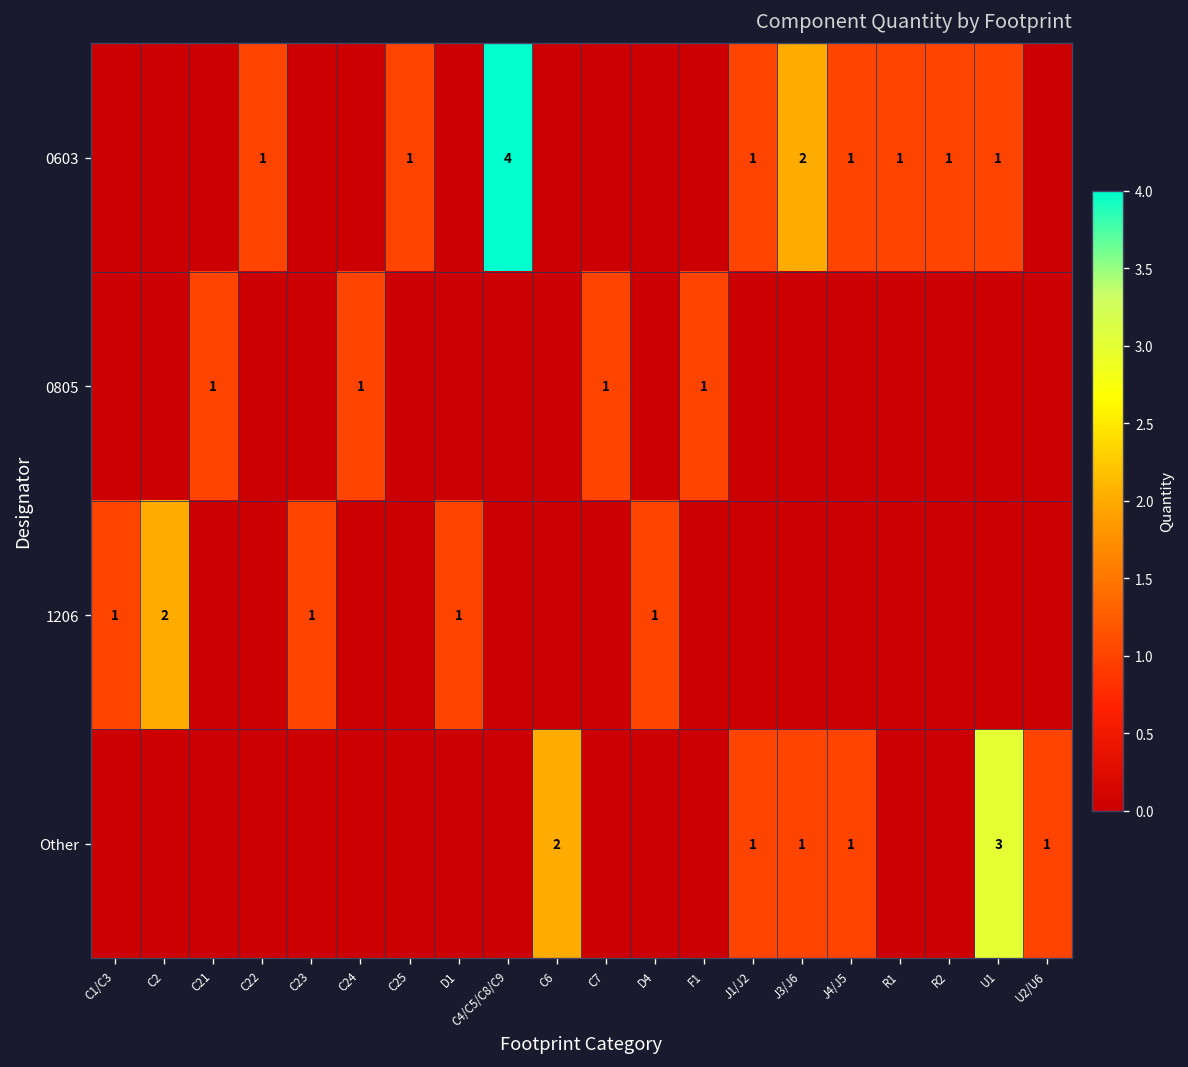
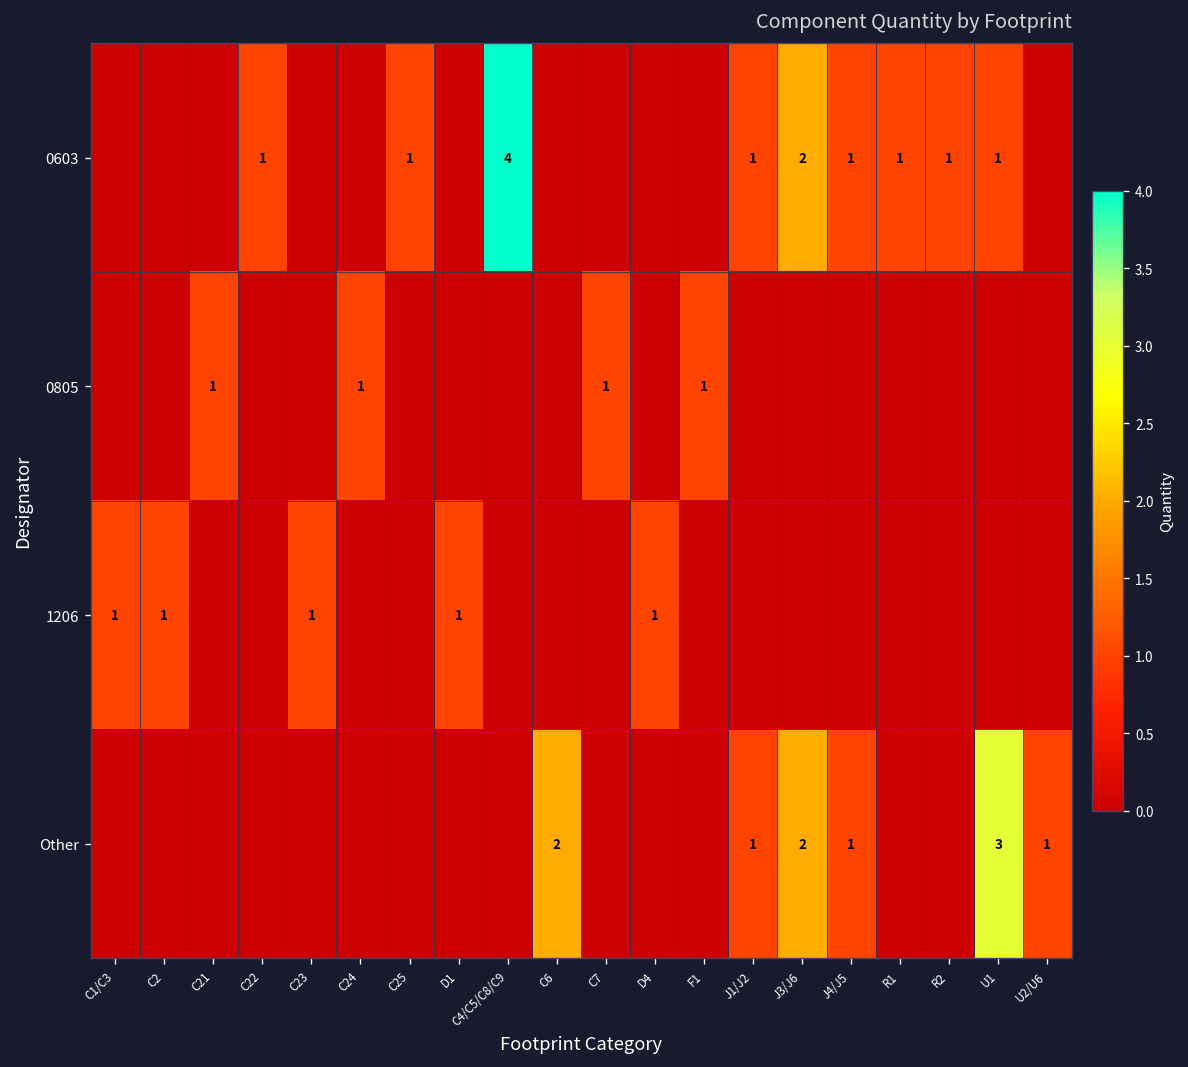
  {
    "0603": {
      "C22": 1,
      "C25": 1,
      "C4/C5/C8/C9": 4,
      "J1/J2": 1,
      "J3/J6": 2,
      "J4/J5": 1,
      "R1": 1,
      "R2": 1,
      "U1": 1
    },
    "0805": {
      "C21": 1,
      "C24": 1,
      "C7": 1,
      "F1": 1
    },
    "1206": {
      "C1/C3": 1,
-     "C2": 2,
+     "C2": 1,
      "C23": 1,
      "D1": 1,
      "D4": 1
    },
    "Other": {
      "C6": 2,
      "J1/J2": 1,
-     "J3/J6": 1,
+     "J3/J6": 2,
      "J4/J5": 1,
      "U1": 3,
      "U2/U6": 1
    }
  }
